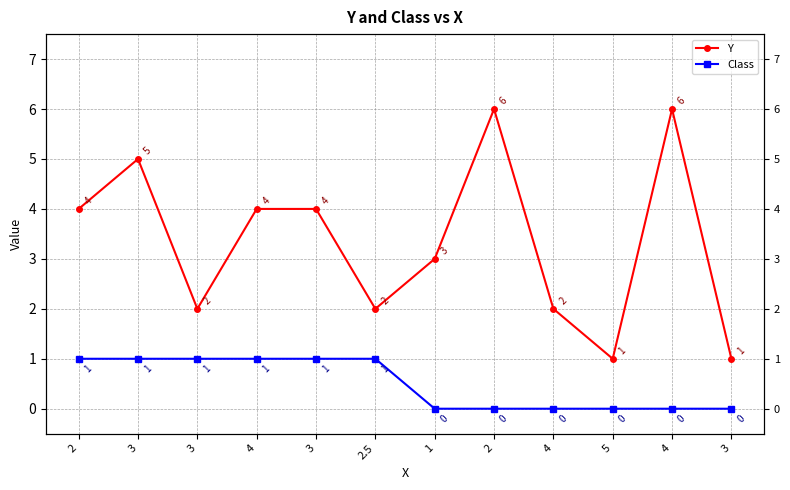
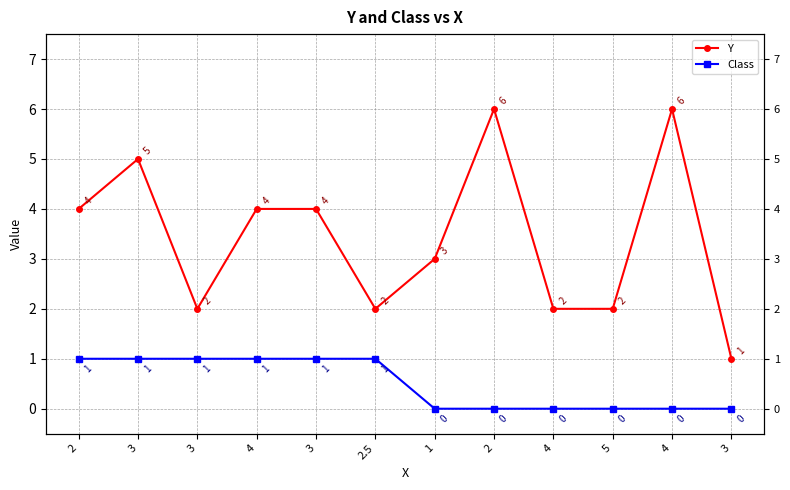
  {
    "Y": {
      "2.5": 2,
      "1": 3,
-     "5": 1
+     "5": 2
    },
    "Class": {
      "2.5": 1,
      "1": 0,
      "5": 0
    }
  }
